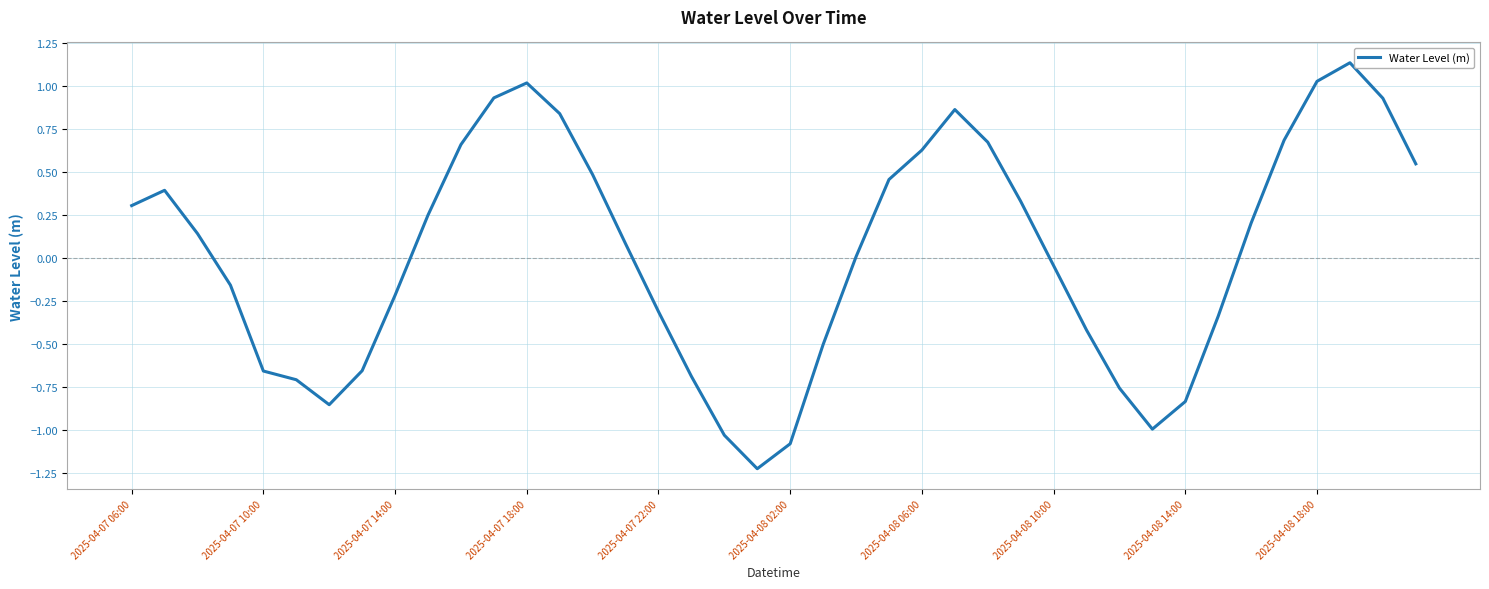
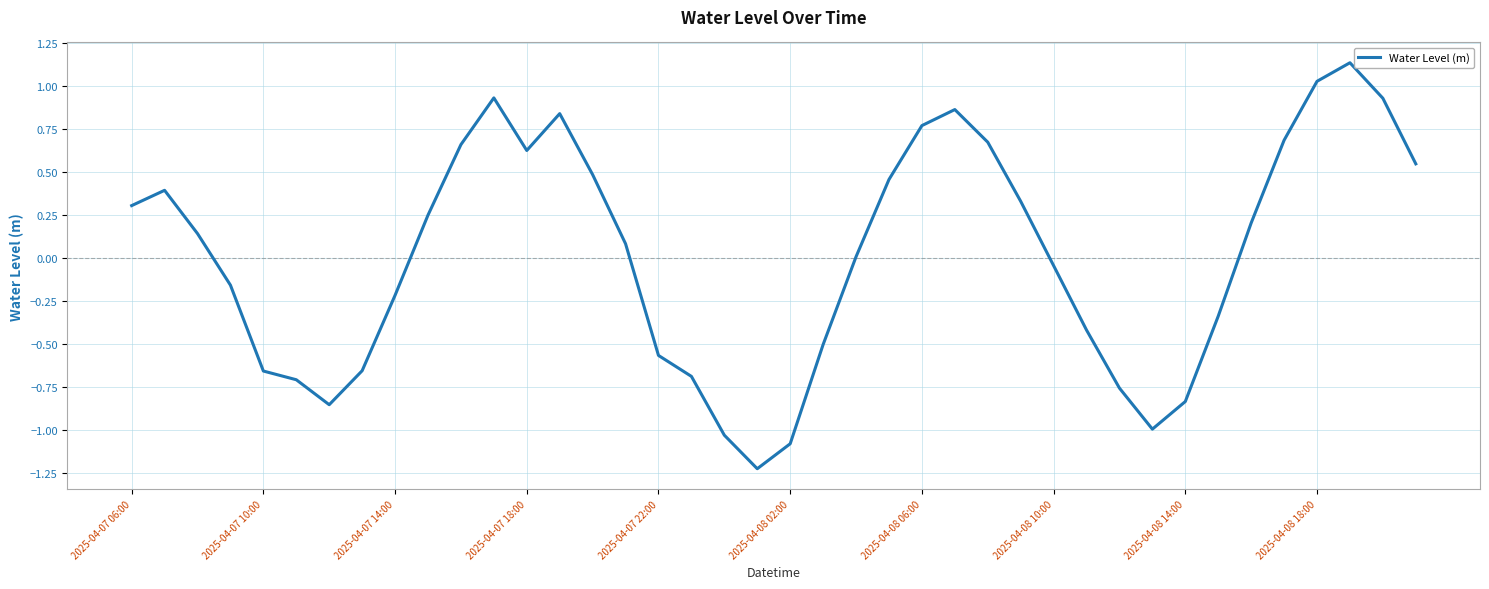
  {
    "2025-04-07 06:00": 0.31,
    "2025-04-07 10:00": -0.66,
    "2025-04-07 14:00": -0.22,
-   "2025-04-07 18:00": 1.02,
-   "2025-04-07 22:00": -0.31,
+   "2025-04-07 18:00": 0.63,
+   "2025-04-07 22:00": -0.57,
    "2025-04-08 02:00": -1.08,
-   "2025-04-08 06:00": 0.63,
+   "2025-04-08 06:00": 0.77,
    "2025-04-08 10:00": -0.04,
    "2025-04-08 14:00": -0.83,
    "2025-04-08 18:00": 1.03
  }
